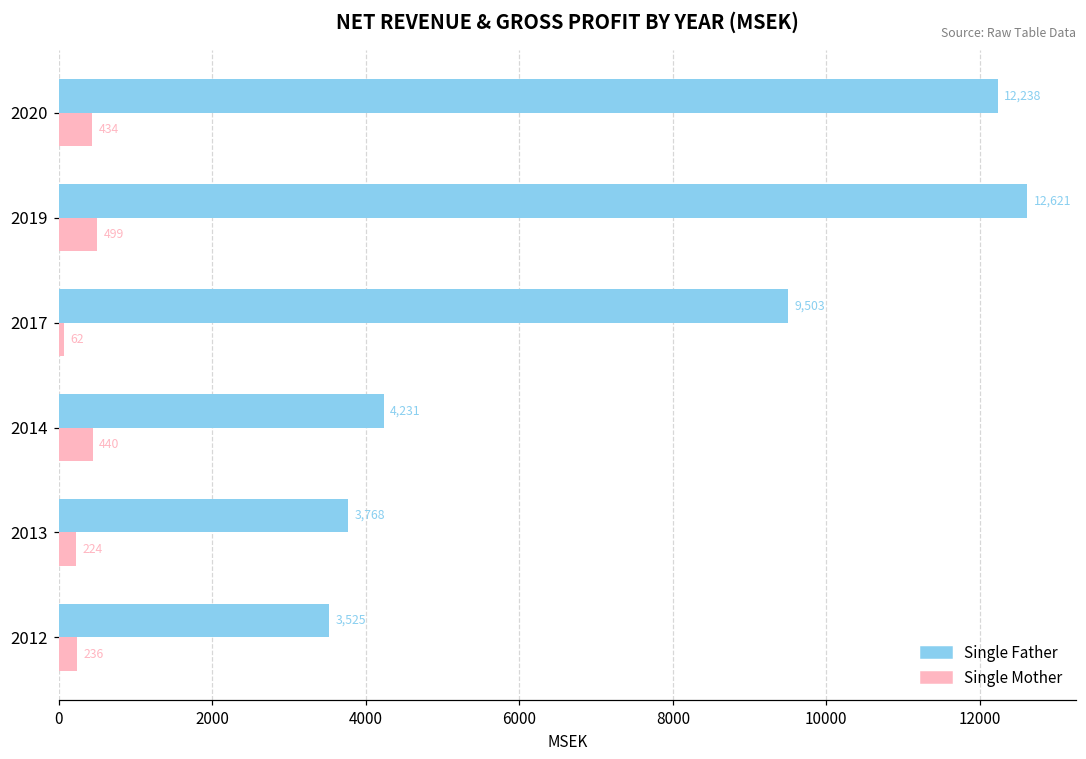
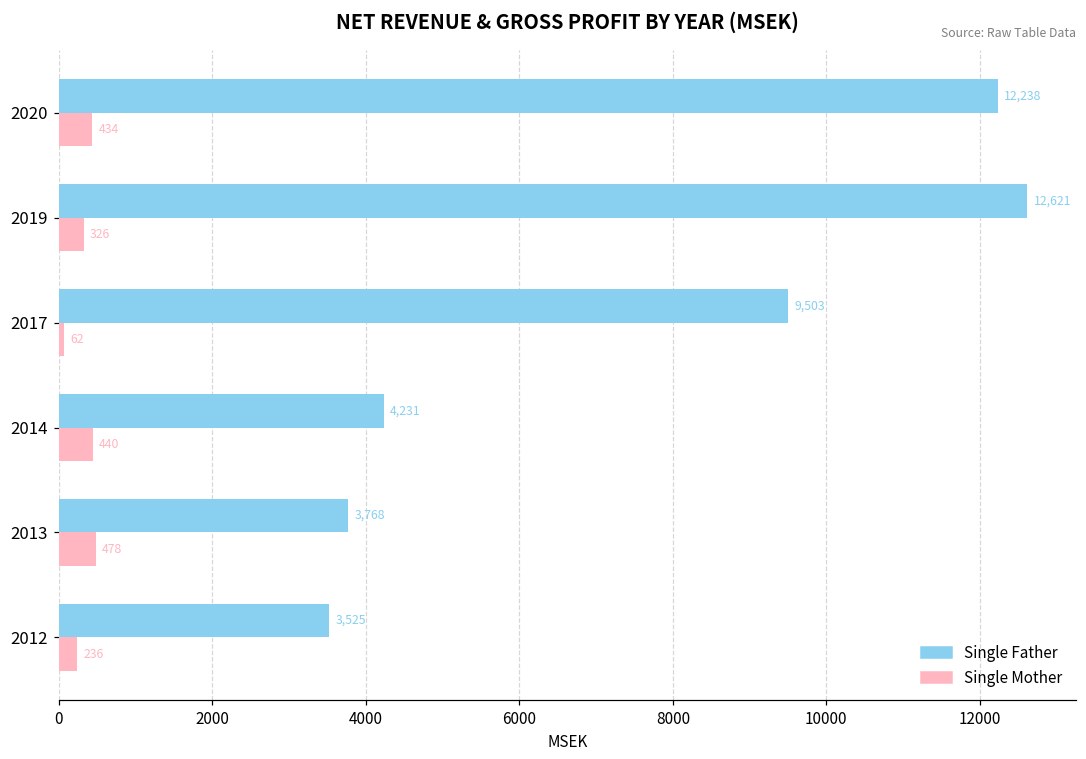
  {
    "Single Father": {
      "2020": "12,238",
      "2019": "12,621",
      "2017": "9,503",
      "2014": "4,231",
      "2013": "3,768",
      "2012": "3,525"
    },
    "Single Mother": {
      "2020": "434",
-     "2019": "499",
+     "2019": "326",
      "2017": "62",
      "2014": "440",
-     "2013": "224",
+     "2013": "478",
      "2012": "236"
    }
  }
